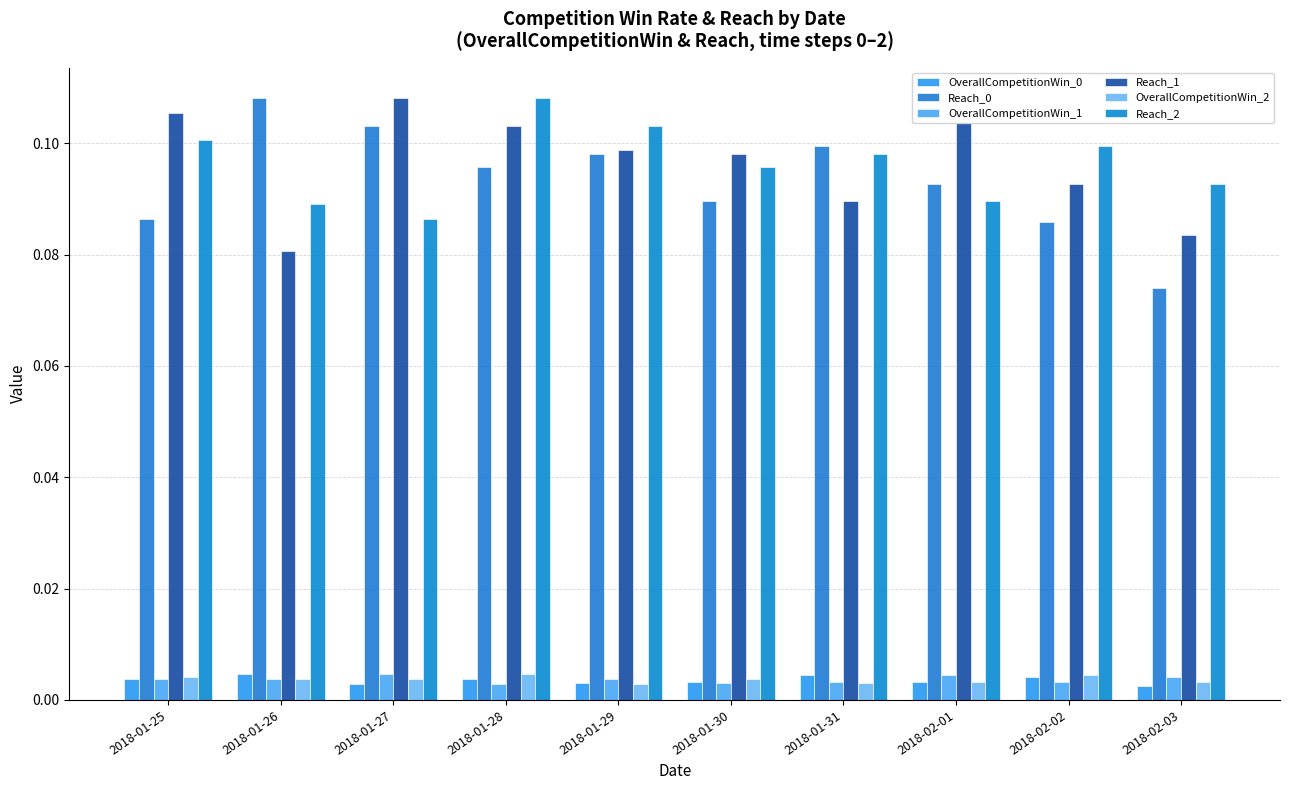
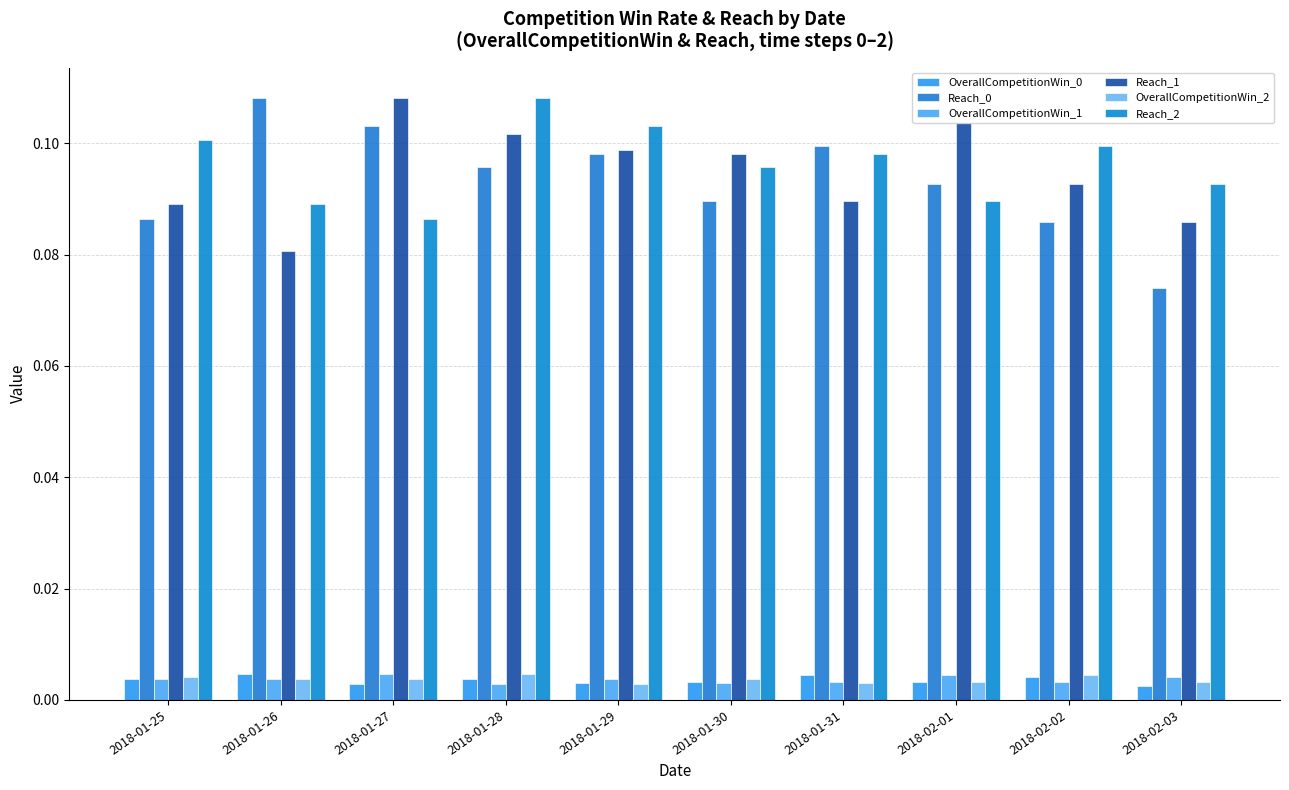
  {
    "Reach_1": {
-     "2018-01-25": 0.105,
+     "2018-01-25": 0.089,
      "2018-01-26": 0.081,
      "2018-01-27": 0.108,
-     "2018-01-28": 0.103,
+     "2018-01-28": 0.102,
      "2018-01-29": 0.099,
      "2018-01-30": 0.098,
      "2018-01-31": 0.090,
      "2018-02-02": 0.093,
-     "2018-02-03": 0.084
+     "2018-02-03": 0.086
    }
  }
